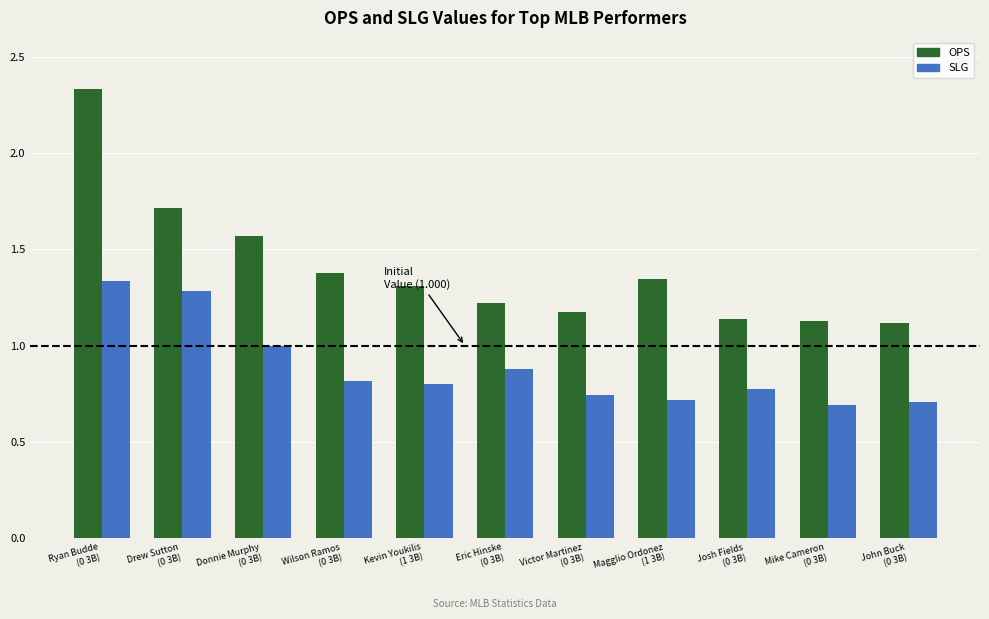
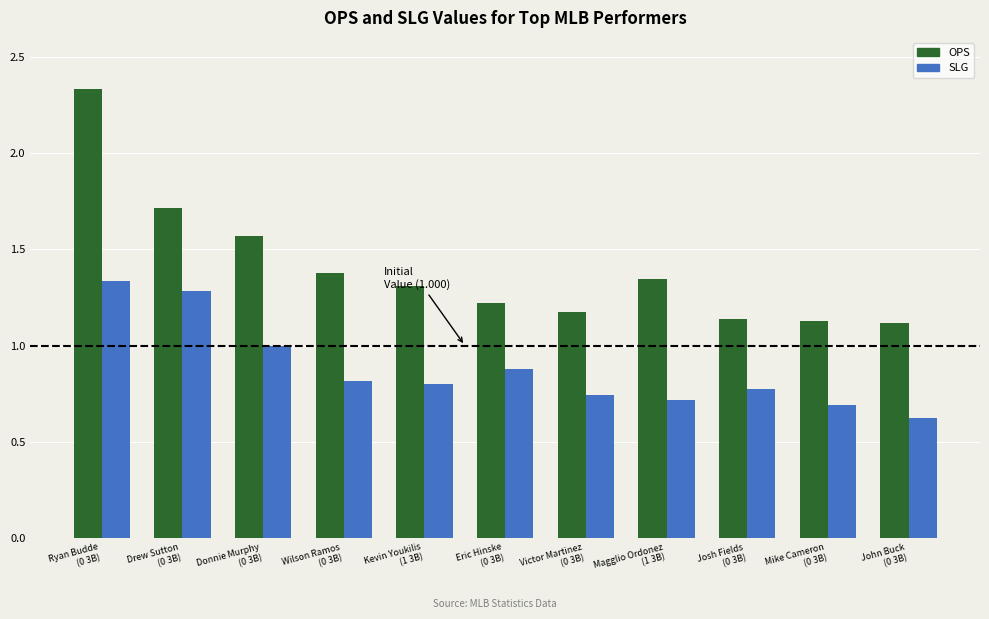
  {
    "OPS": {
      "Ryan Budde (0 3B)": 2.33,
      "Drew Sutton (0 3B)": 1.71,
      "Donnie Murphy (0 3B)": 1.57,
      "Wilson Ramos (0 3B)": 1.38,
      "Eric Hinske (0 3B)": 1.22,
      "Victor Martinez (0 3B)": 1.17,
      "Magglio Ordonez (1 3B)": 1.35,
      "Josh Fields (0 3B)": 1.14,
      "Mike Cameron (0 3B)": 1.13,
      "John Buck (0 3B)": 1.12
    },
    "SLG": {
      "Ryan Budde (0 3B)": 1.33,
      "Drew Sutton (0 3B)": 1.29,
      "Donnie Murphy (0 3B)": 1.00,
      "Wilson Ramos (0 3B)": 0.81,
      "Kevin Youkilis (1 3B)": 0.80,
      "Eric Hinske (0 3B)": 0.88,
      "Victor Martinez (0 3B)": 0.74,
      "Magglio Ordonez (1 3B)": 0.71,
      "Josh Fields (0 3B)": 0.77,
      "Mike Cameron (0 3B)": 0.69,
-     "John Buck (0 3B)": 0.71
+     "John Buck (0 3B)": 0.62
    }
  }
